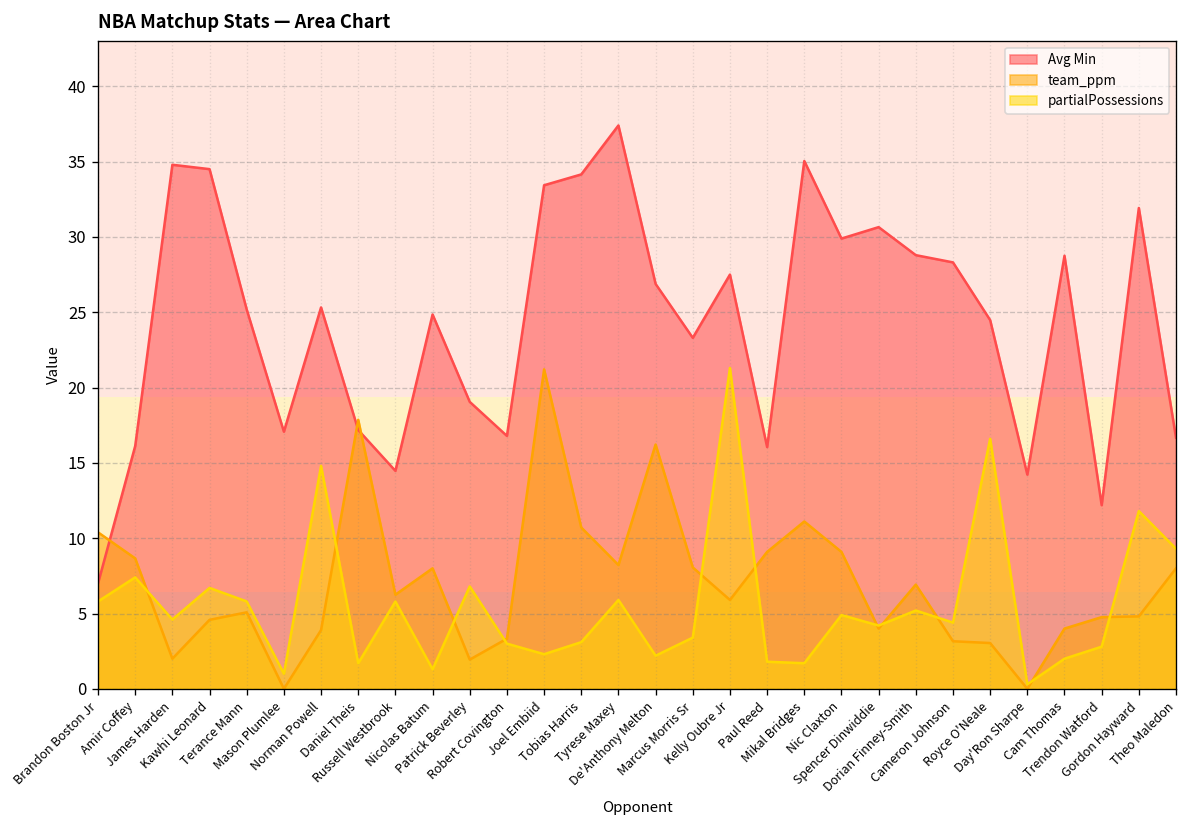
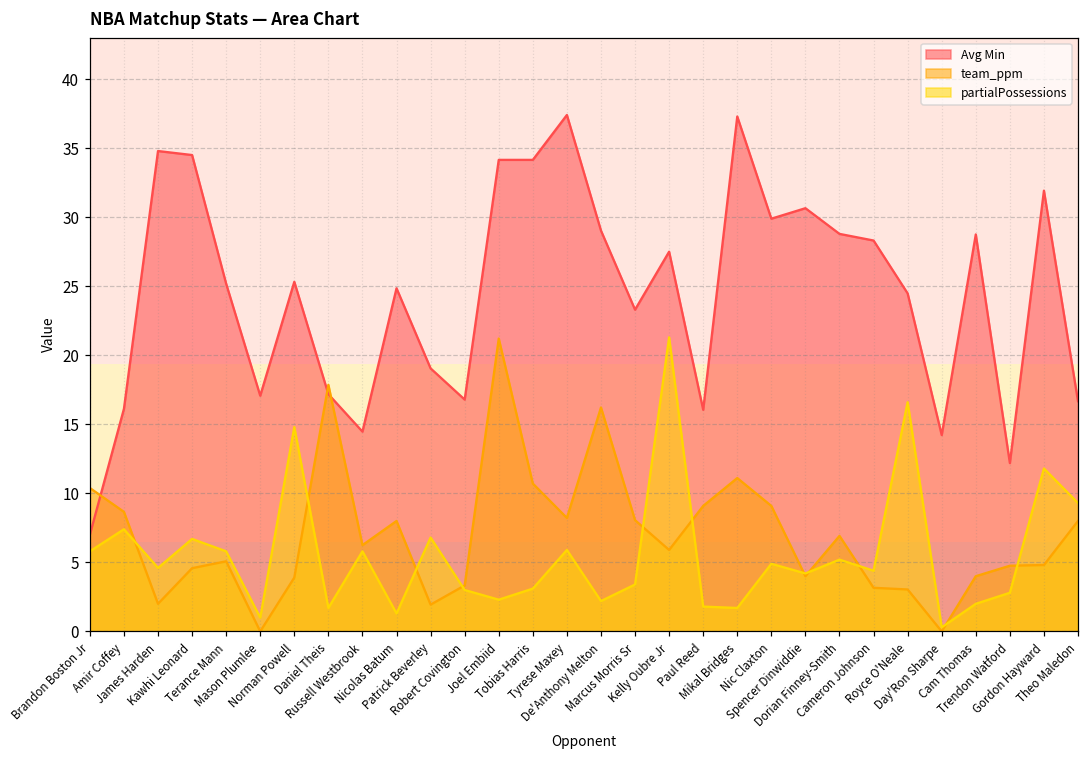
  {
    "Avg Min": {
      "Brandon Boston Jr": 7.0,
      "Amir Coffey": 16.1,
      "James Harden": 34.8,
      "Kawhi Leonard": 34.5,
      "Terance Mann": 25.2,
      "Mason Plumlee": 17.1,
      "Norman Powell": 25.3,
      "Daniel Theis": 17.2,
      "Russell Westbrook": 14.5,
      "Nicolas Batum": 24.9,
      "Patrick Beverley": 19.1,
      "Robert Covington": 16.8,
-     "Joel Embiid": 33.4,
+     "Joel Embiid": 34.2,
      "Tobias Harris": 34.2,
      "Tyrese Maxey": 37.4,
-     "De'Anthony Melton": 26.9,
+     "De'Anthony Melton": 29.0,
      "Marcus Morris Sr": 23.3,
      "Kelly Oubre Jr": 27.5,
      "Paul Reed": 16.1,
-     "Mikal Bridges": 35.0,
+     "Mikal Bridges": 37.3,
      "Nic Claxton": 29.9,
      "Spencer Dinwiddie": 30.7,
      "Dorian Finney-Smith": 28.8,
      "Cameron Johnson": 28.3,
      "Royce O'Neale": 24.5,
      "Day'Ron Sharpe": 14.2,
      "Cam Thomas": 28.8,
      "Trendon Watford": 12.2,
      "Gordon Hayward": 31.9,
      "Theo Maledon": 16.7
    }
  }
